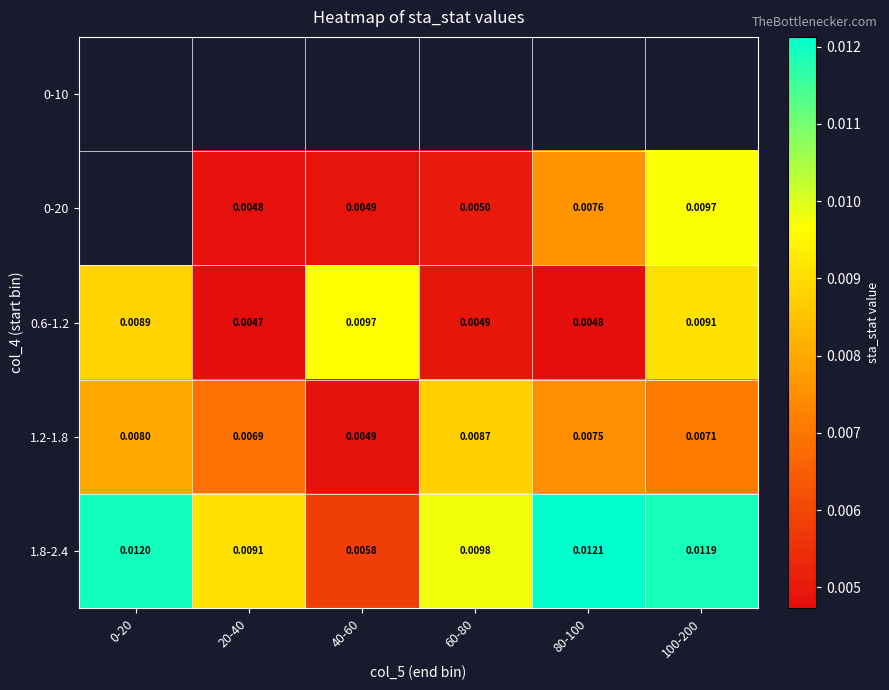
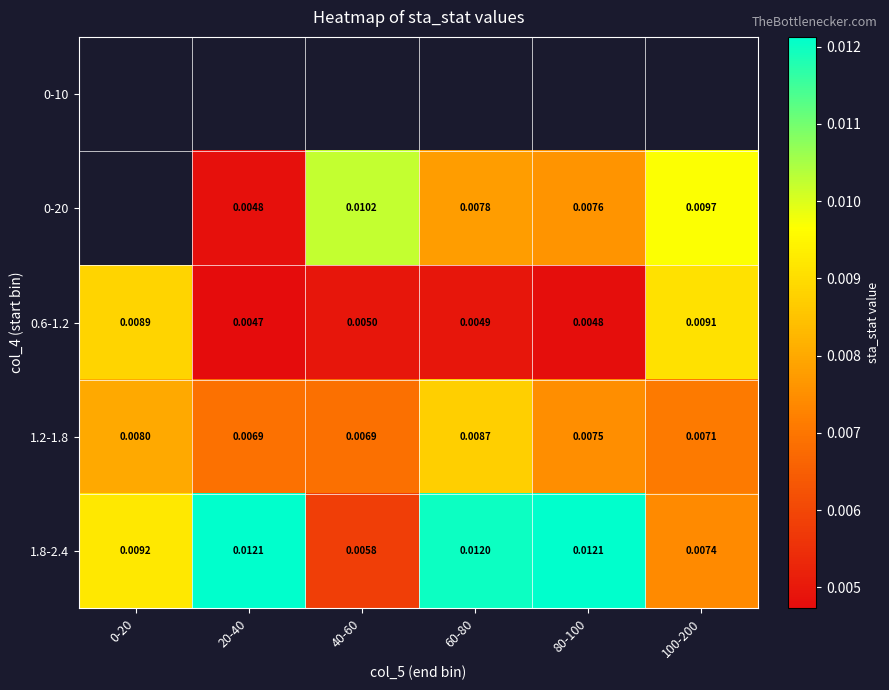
  {
    "0-20": {
      "20-40": 0.0048,
-     "40-60": 0.0049,
-     "60-80": 0.0050,
+     "40-60": 0.0102,
+     "60-80": 0.0078,
      "80-100": 0.0076,
      "100-200": 0.0097
    },
    "0.6-1.2": {
      "0-20": 0.0089,
      "20-40": 0.0047,
-     "40-60": 0.0097,
+     "40-60": 0.0050,
      "60-80": 0.0049,
      "80-100": 0.0048,
      "100-200": 0.0091
    },
    "1.2-1.8": {
      "0-20": 0.0080,
      "20-40": 0.0069,
-     "40-60": 0.0049,
+     "40-60": 0.0069,
      "60-80": 0.0087,
      "80-100": 0.0075,
      "100-200": 0.0071
    },
    "1.8-2.4": {
-     "0-20": 0.0120,
-     "20-40": 0.0091,
+     "0-20": 0.0092,
+     "20-40": 0.0121,
      "40-60": 0.0058,
-     "60-80": 0.0098,
+     "60-80": 0.0120,
      "80-100": 0.0121,
-     "100-200": 0.0119
+     "100-200": 0.0074
    }
  }
